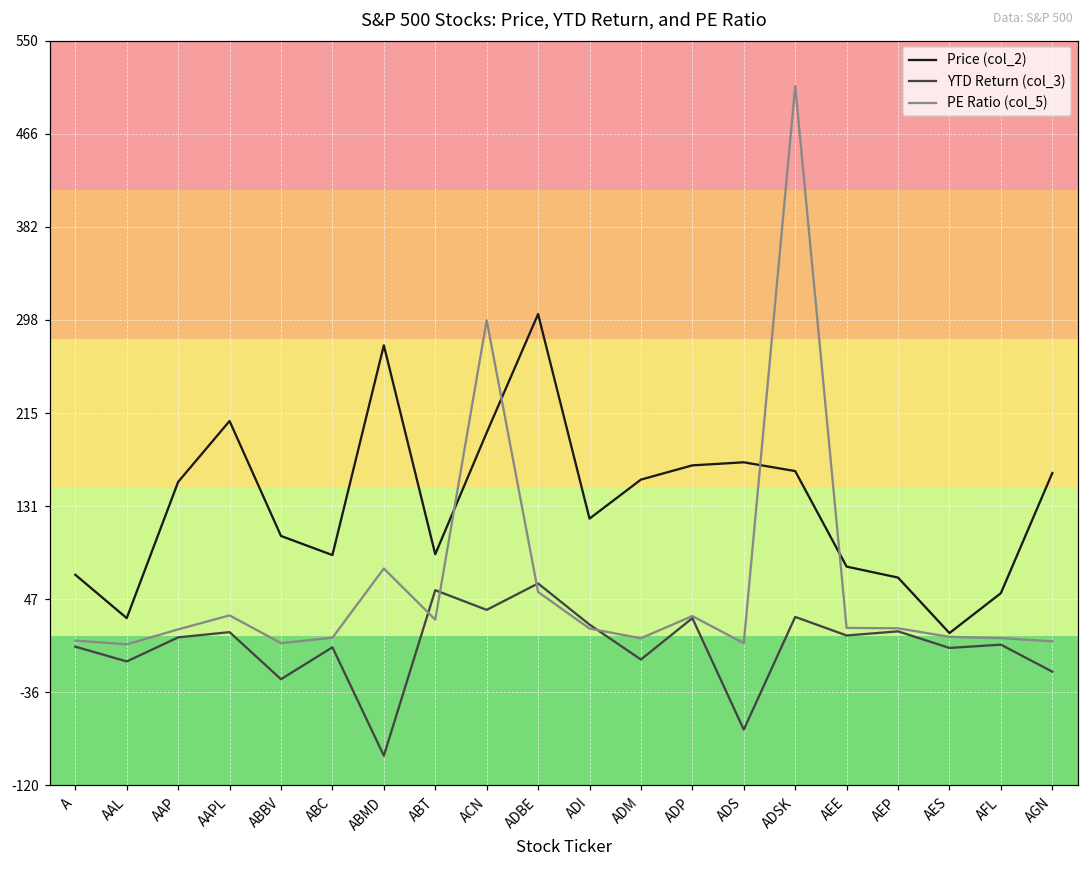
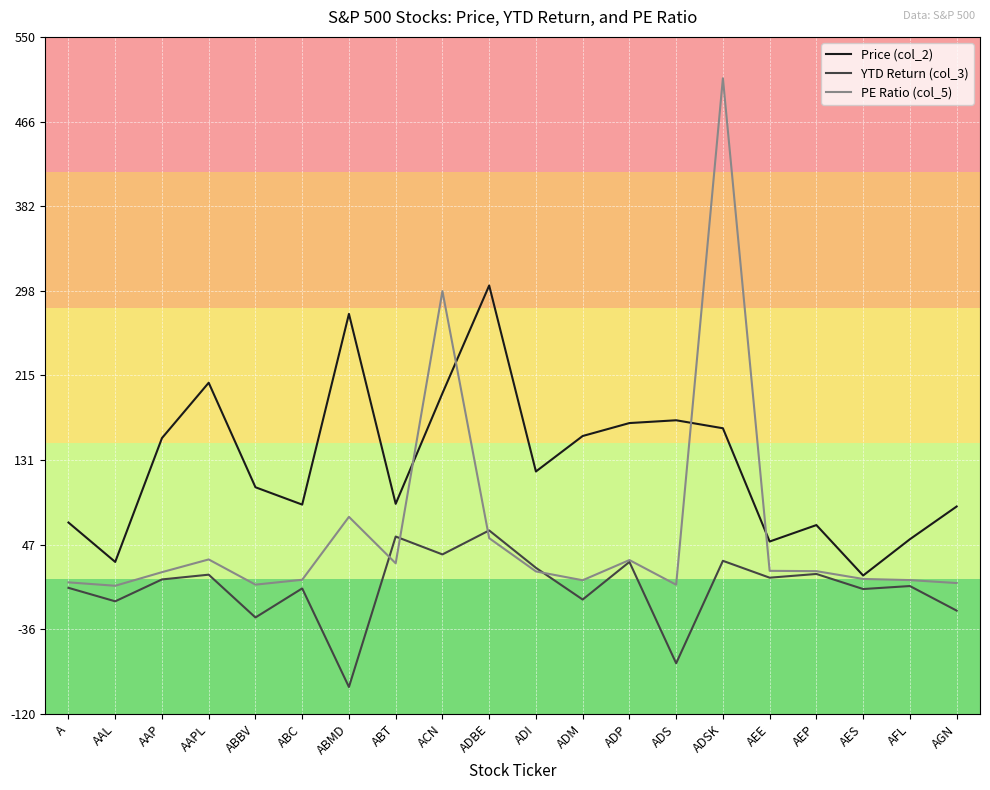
  {
    "Price (col_2)": {
      "A": 70,
      "AAL": 31,
      "AAP": 153,
      "AAPL": 208,
      "ABBV": 104,
      "ABC": 87,
      "ABMD": 276,
      "ABT": 88,
      "ACN": 197,
      "ADBE": 304,
      "ADI": 120,
      "ADM": 155,
      "ADP": 168,
      "ADS": 171,
      "ADSK": 163,
-     "AEE": 77,
+     "AEE": 51,
      "AEP": 67,
      "AES": 17,
      "AFL": 53,
-     "AGN": 161
+     "AGN": 85
    },
    "YTD Return (col_3)": {
      "A": 5,
      "AAL": -8,
      "AAP": 13,
      "AAPL": 18,
      "ABBV": -24,
      "ABC": 4,
      "ABMD": -93,
      "ABT": 56,
      "ACN": 38,
      "ADBE": 62,
      "ADI": 25,
      "ADM": -7,
      "ADS": -70,
      "ADSK": 32,
      "AEE": 15,
      "AEP": 19,
      "AES": 4,
      "AFL": 7,
      "AGN": -18
    },
    "PE Ratio (col_5)": {
      "A": 10,
      "AAL": 7,
      "AAP": 20,
      "AAPL": 33,
      "ABBV": 8,
      "ABC": 13,
      "ABMD": 75,
      "ABT": 29,
      "ACN": 298,
      "ADBE": 54,
      "ADI": 21,
      "ADM": 12,
      "ADS": 8,
      "ADSK": 509,
      "AEE": 22,
      "AEP": 21,
      "AES": 14,
      "AFL": 13,
      "AGN": 10
    }
  }
